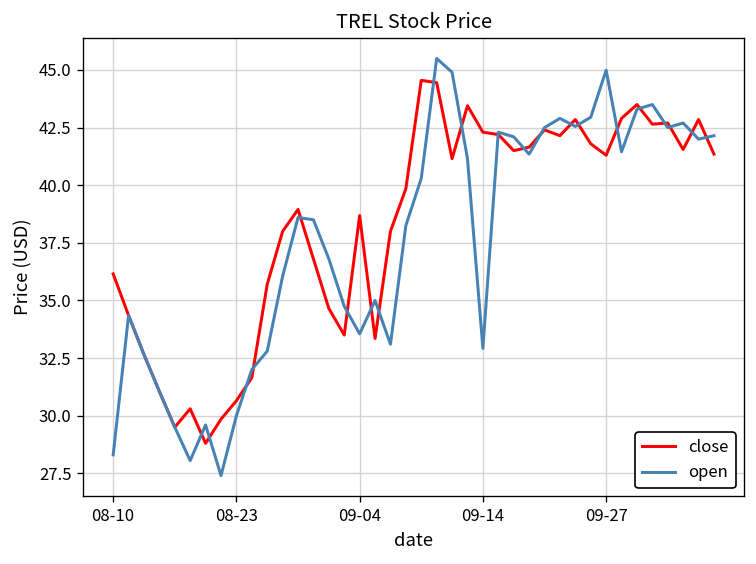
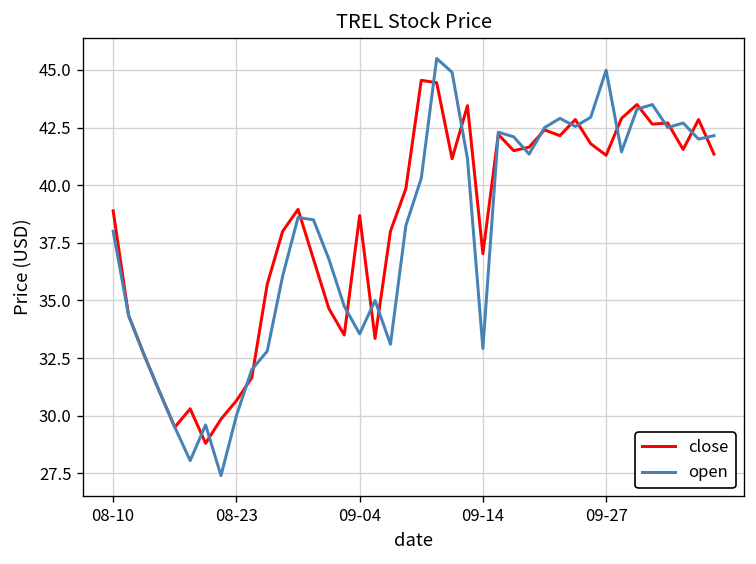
  {
    "close": {
-     "08-10": 36.2,
+     "08-10": 38.9,
      "08-23": 30.6,
      "09-04": 38.7,
-     "09-14": 42.3,
+     "09-14": 37.0,
      "09-27": 41.3
    },
    "open": {
-     "08-10": 28.3,
+     "08-10": 38.0,
      "08-23": 30.0,
      "09-04": 33.5,
      "09-14": 32.9,
      "09-27": 45.0
    }
  }
